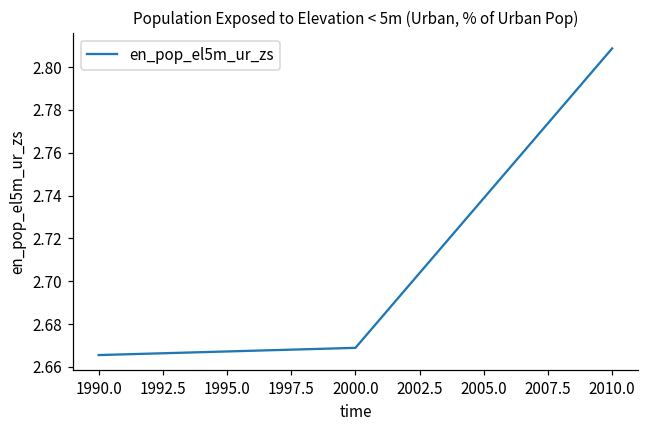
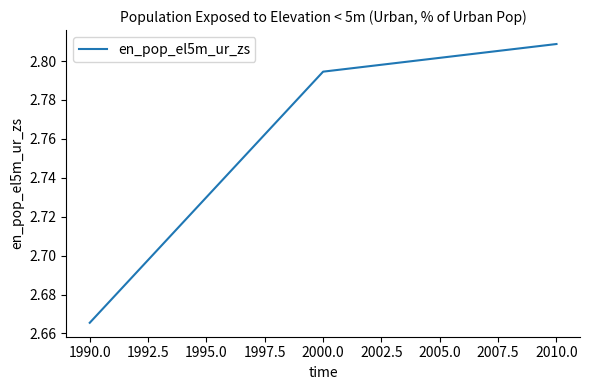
  {
    "1990.0": 2.666,
-   "2000.0": 2.669,
+   "2000.0": 2.795,
    "2010.0": 2.809
  }
